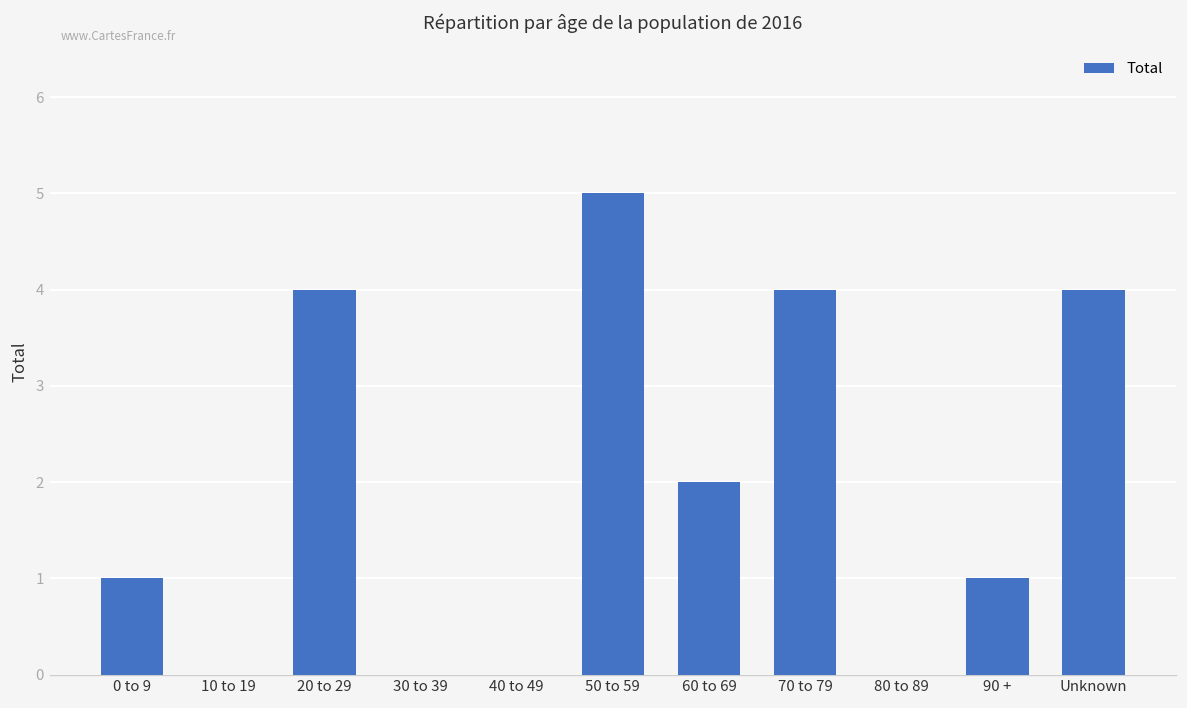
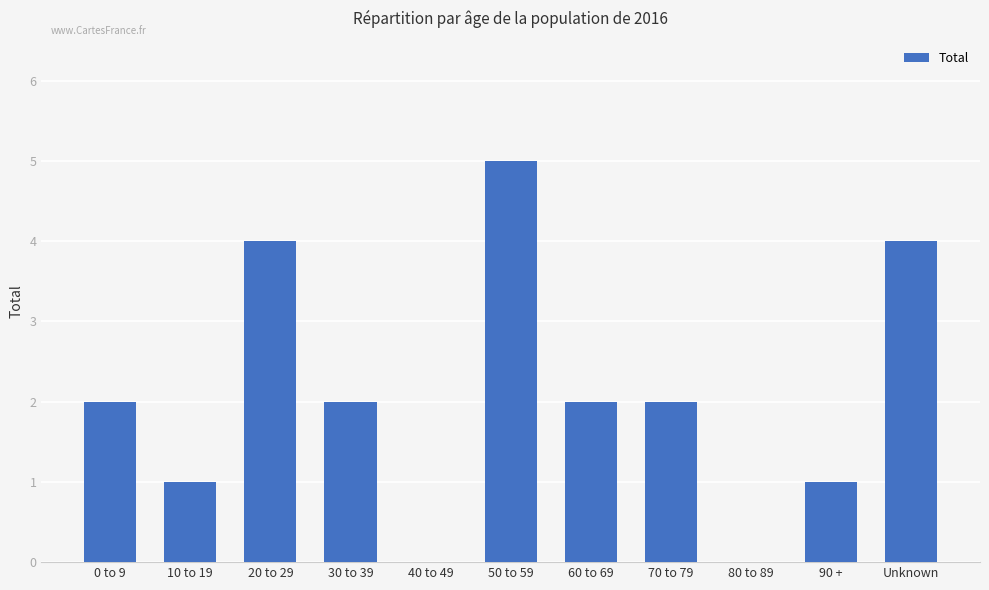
  {
-   "0 to 9": 1,
-   "10 to 19": 0,
+   "0 to 9": 2,
+   "10 to 19": 1,
    "20 to 29": 4,
-   "30 to 39": 0,
+   "30 to 39": 2,
    "40 to 49": 0,
    "50 to 59": 5,
    "60 to 69": 2,
-   "70 to 79": 4,
+   "70 to 79": 2,
    "80 to 89": 0,
    "90 +": 1,
    "Unknown": 4
  }
